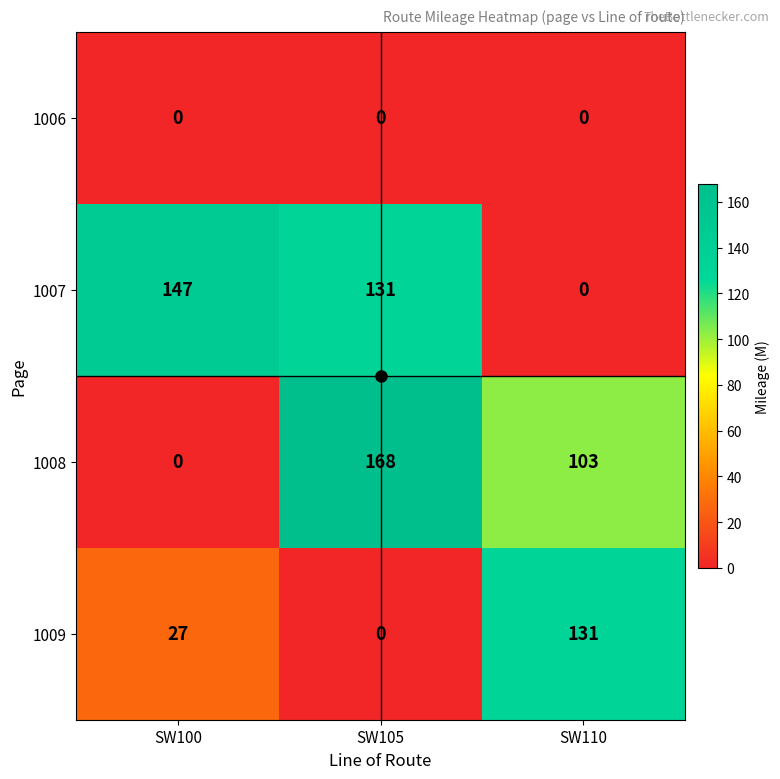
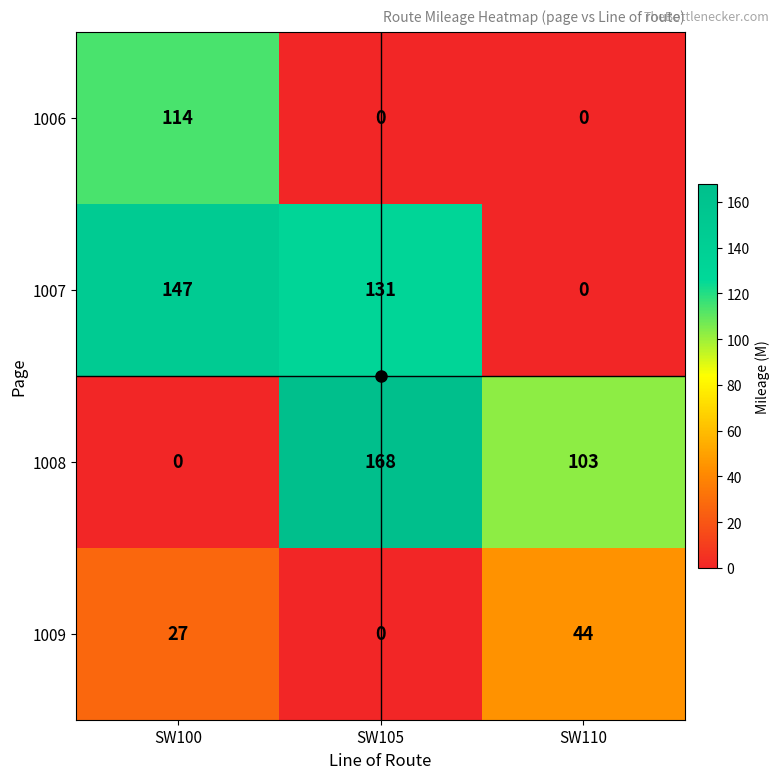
  {
    "1006": {
-     "SW100": 0,
+     "SW100": 114,
      "SW105": 0,
      "SW110": 0
    },
    "1007": {
      "SW100": 147,
      "SW105": 131,
      "SW110": 0
    },
    "1008": {
      "SW100": 0,
      "SW105": 168,
      "SW110": 103
    },
    "1009": {
      "SW100": 27,
      "SW105": 0,
-     "SW110": 131
+     "SW110": 44
    }
  }
